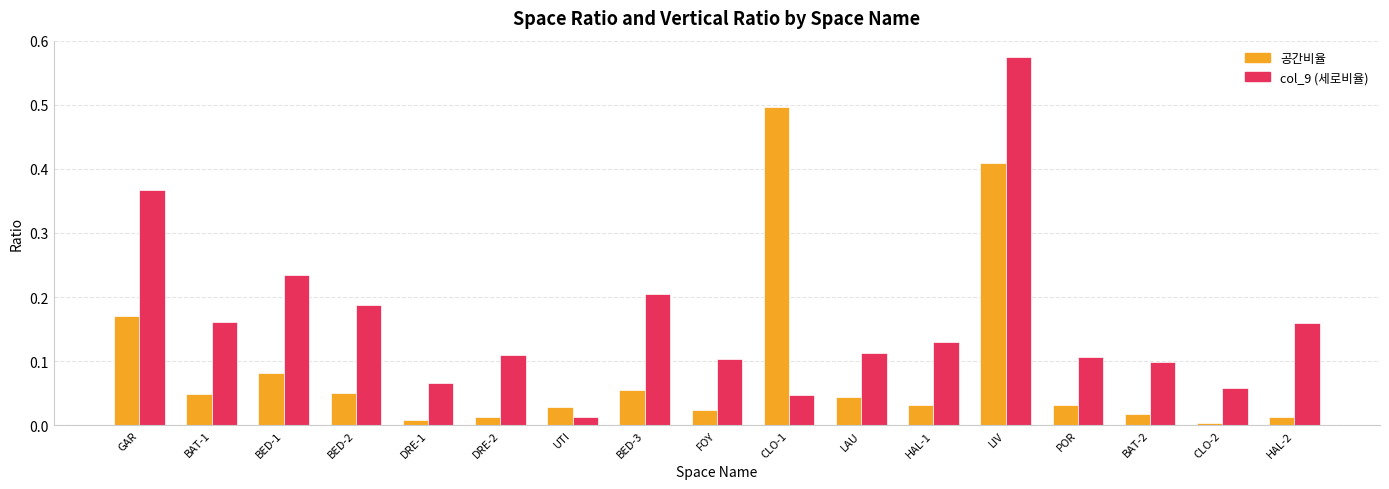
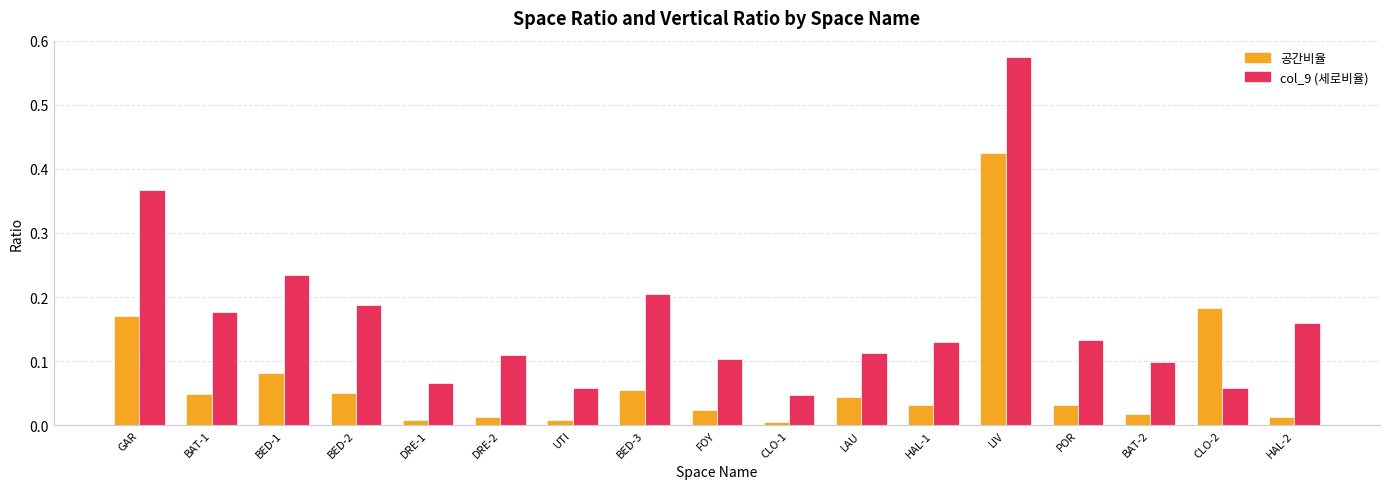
  {
    "공간비율": {
      "GAR": 0.17,
      "BAT-1": 0.05,
      "BED-1": 0.08,
      "BED-2": 0.05,
      "DRE-1": 0.01,
      "DRE-2": 0.01,
-     "UTI": 0.03,
+     "UTI": 0.01,
      "BED-3": 0.05,
      "FOY": 0.02,
-     "CLO-1": 0.50,
+     "CLO-1": 0.01,
      "LAU": 0.04,
      "HAL-1": 0.03,
-     "LIV": 0.41,
+     "LIV": 0.43,
      "POR": 0.03,
      "BAT-2": 0.02,
-     "CLO-2": 0.00,
+     "CLO-2": 0.18,
      "HAL-2": 0.01
    },
    "col_9 (세로비율)": {
      "GAR": 0.37,
-     "BAT-1": 0.16,
+     "BAT-1": 0.18,
      "BED-1": 0.23,
      "BED-2": 0.19,
      "DRE-1": 0.07,
      "DRE-2": 0.11,
-     "UTI": 0.01,
+     "UTI": 0.06,
      "BED-3": 0.20,
      "FOY": 0.10,
      "CLO-1": 0.05,
      "LAU": 0.11,
      "HAL-1": 0.13,
      "LIV": 0.57,
-     "POR": 0.11,
+     "POR": 0.13,
      "BAT-2": 0.10,
      "CLO-2": 0.06,
      "HAL-2": 0.16
    }
  }
